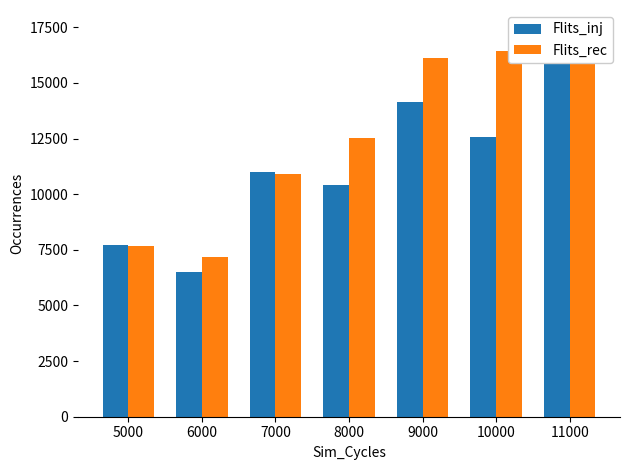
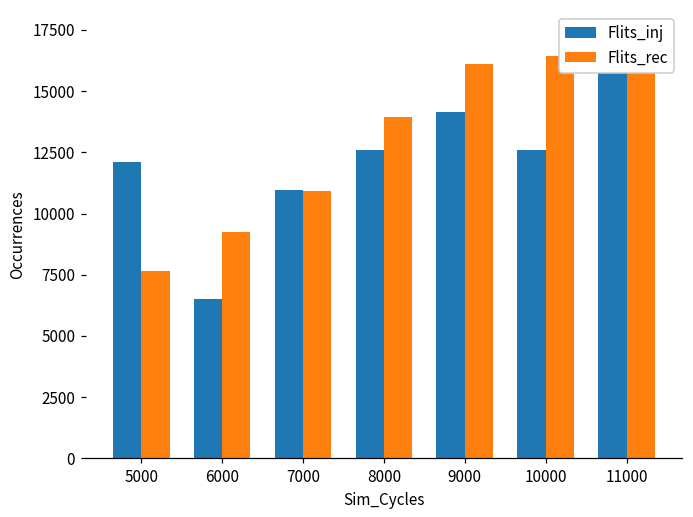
  {
    "Flits_inj": {
-     "5000": 7700,
+     "5000": 12100,
      "6000": 6500,
      "7000": 11000,
-     "8000": 10400,
+     "8000": 12600,
      "9000": 14200,
      "10000": 12600
    },
    "Flits_rec": {
      "5000": 7700,
-     "6000": 7200,
+     "6000": 9300,
      "7000": 10900,
-     "8000": 12500,
+     "8000": 13900,
      "9000": 16100
    }
  }
